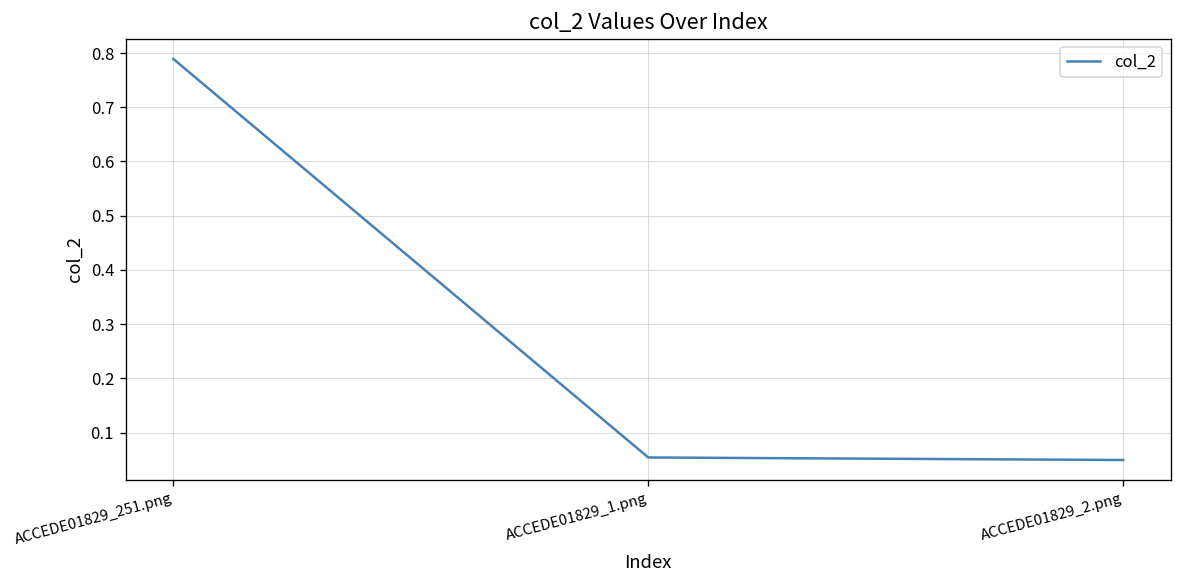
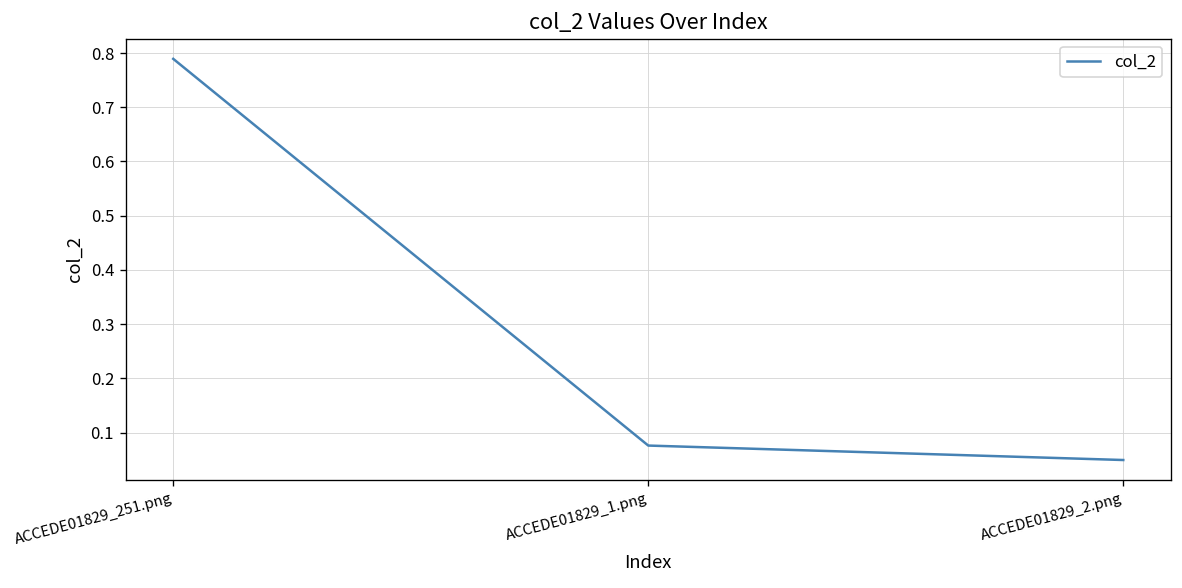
  {
    "ACCEDE01829_251.png": 0.79,
-   "ACCEDE01829_1.png": 0.05,
+   "ACCEDE01829_1.png": 0.08,
    "ACCEDE01829_2.png": 0.05
  }
